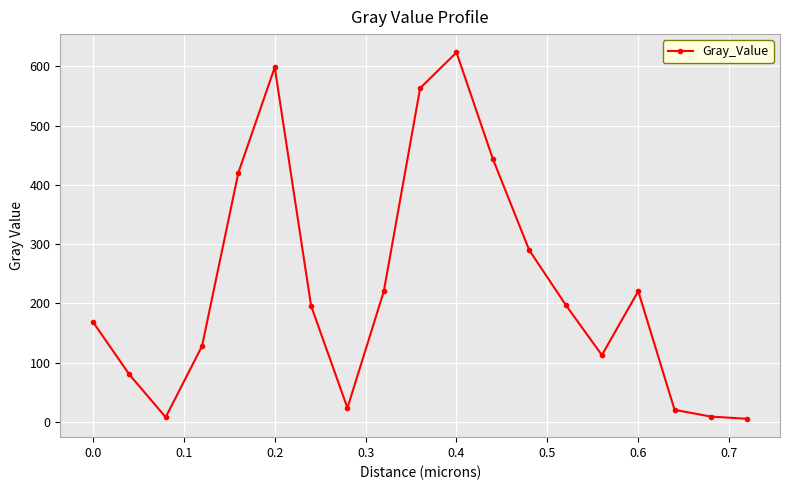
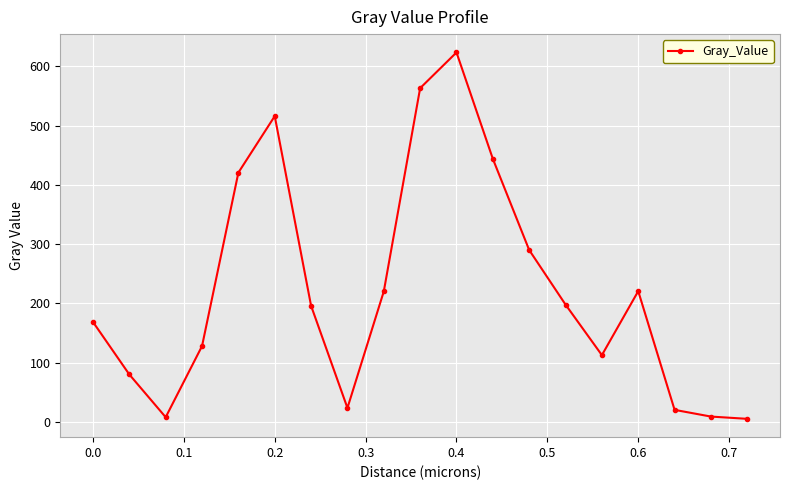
  {
    "0.0": 170,
-   "0.2": 600,
+   "0.2": 520,
    "0.4": 620,
    "0.6": 220
  }
